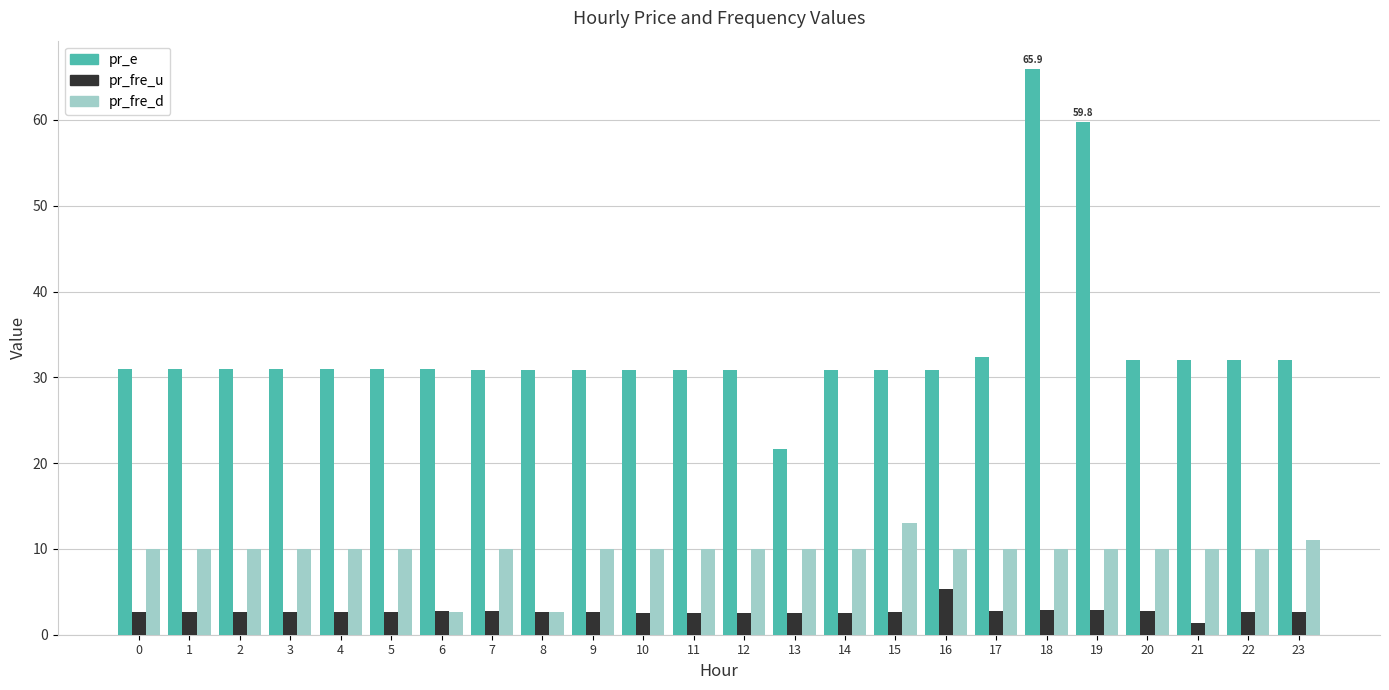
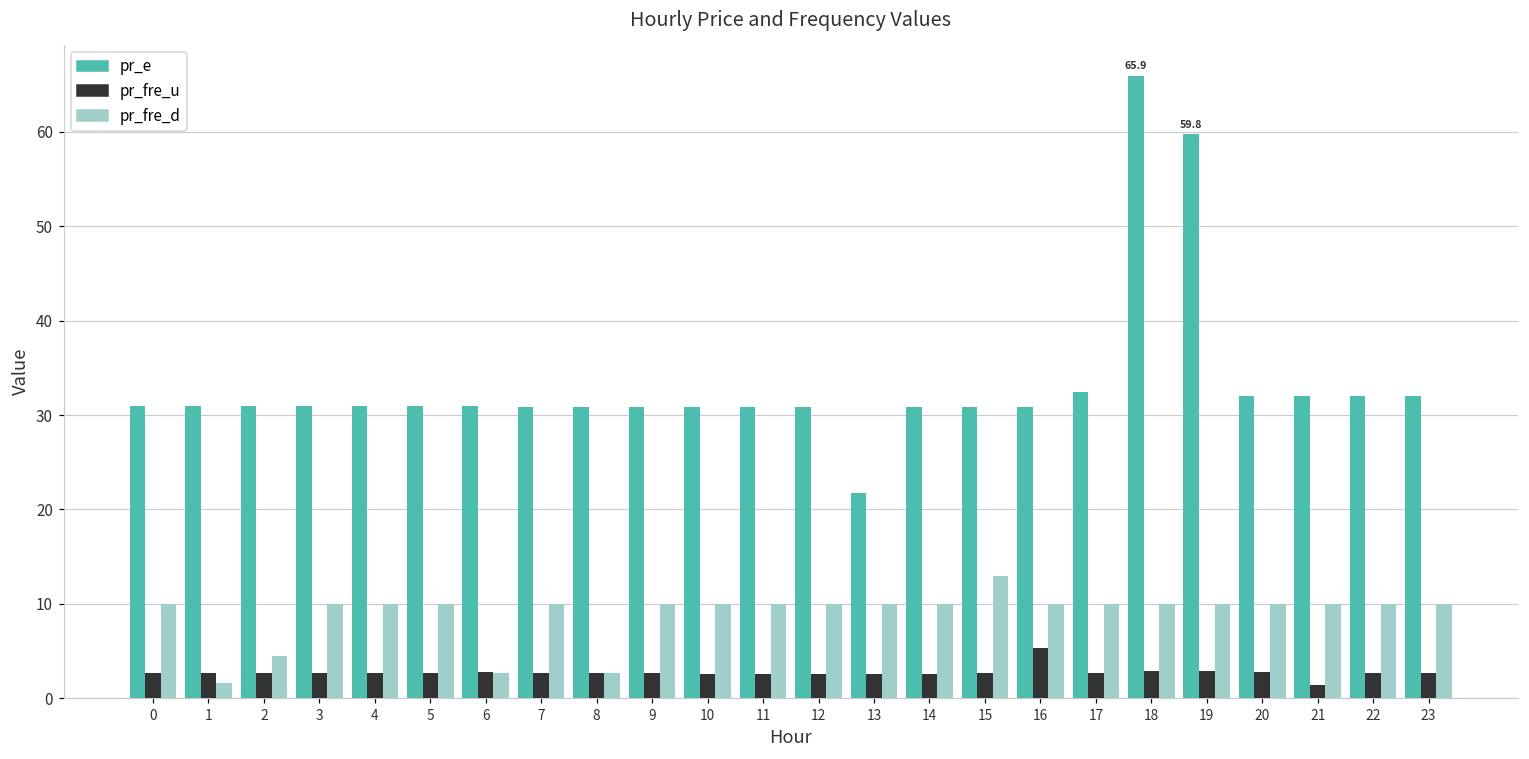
  {
    "pr_e": {
      "18": 65.9,
      "19": 59.8
    },
    "pr_fre_u": {
      "0": 3,
      "1": 3,
      "2": 3,
      "3": 3,
      "4": 3,
      "5": 3,
      "6": 3,
      "7": 3,
      "8": 3,
      "9": 3,
      "10": 3,
      "11": 3,
      "12": 3,
      "13": 3,
      "14": 3,
      "15": 3,
      "16": 5,
      "17": 3,
      "18": 3,
      "19": 3,
      "20": 3,
      "21": 1,
      "22": 3,
      "23": 3
    },
    "pr_fre_d": {
      "0": 10,
-     "1": 10,
-     "2": 10,
+     "1": 2,
+     "2": 5,
      "3": 10,
      "4": 10,
      "5": 10,
      "6": 3,
      "7": 10,
      "8": 3,
      "9": 10,
      "10": 10,
      "11": 10,
      "12": 10,
      "13": 10,
      "14": 10,
      "15": 13,
      "16": 10,
      "17": 10,
      "18": 10,
      "19": 10,
      "20": 10,
      "21": 10,
      "22": 10,
-     "23": 11
+     "23": 10
    }
  }
